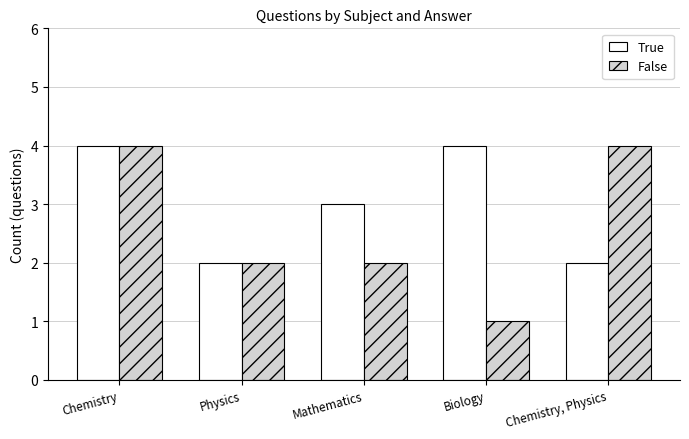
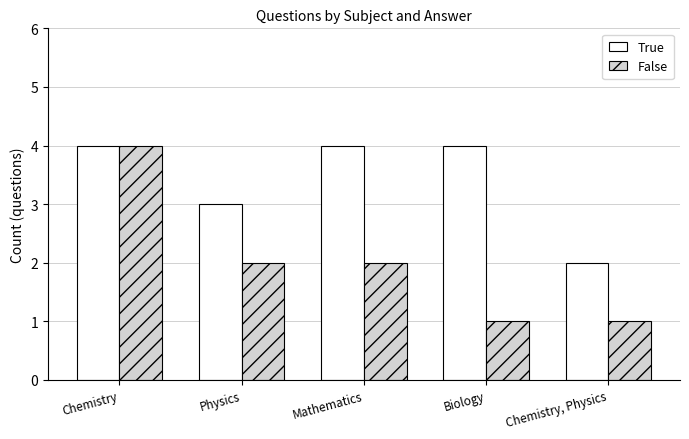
  {
    "True": {
      "Chemistry": 4,
-     "Physics": 2,
-     "Mathematics": 3,
+     "Physics": 3,
+     "Mathematics": 4,
      "Biology": 4,
      "Chemistry, Physics": 2
    },
    "False": {
      "Chemistry": 4,
      "Physics": 2,
      "Mathematics": 2,
      "Biology": 1,
-     "Chemistry, Physics": 4
+     "Chemistry, Physics": 1
    }
  }
